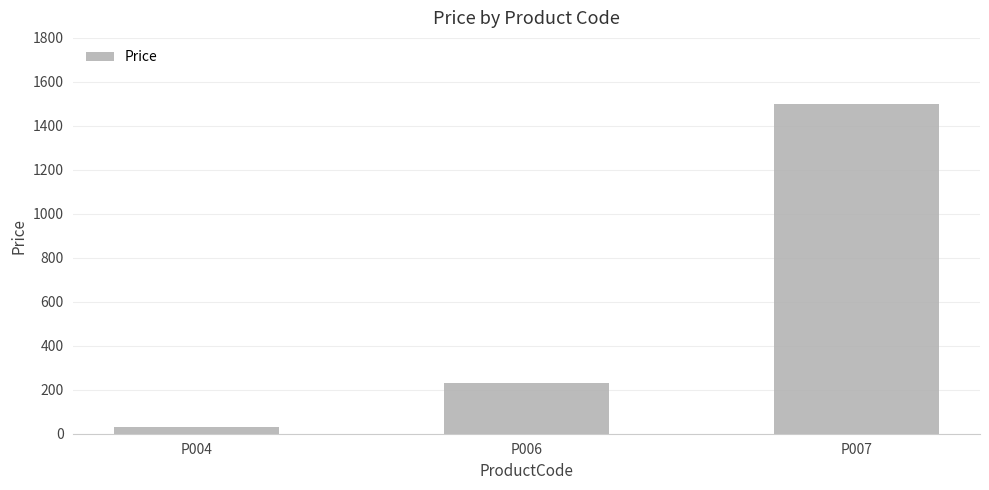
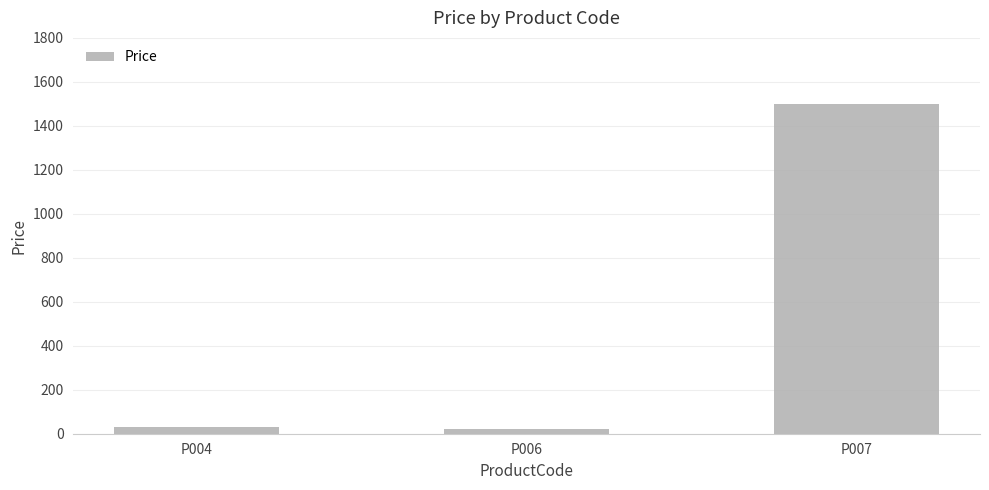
  {
    "P004": 30,
-   "P006": 230,
+   "P006": 20,
    "P007": 1500
  }
